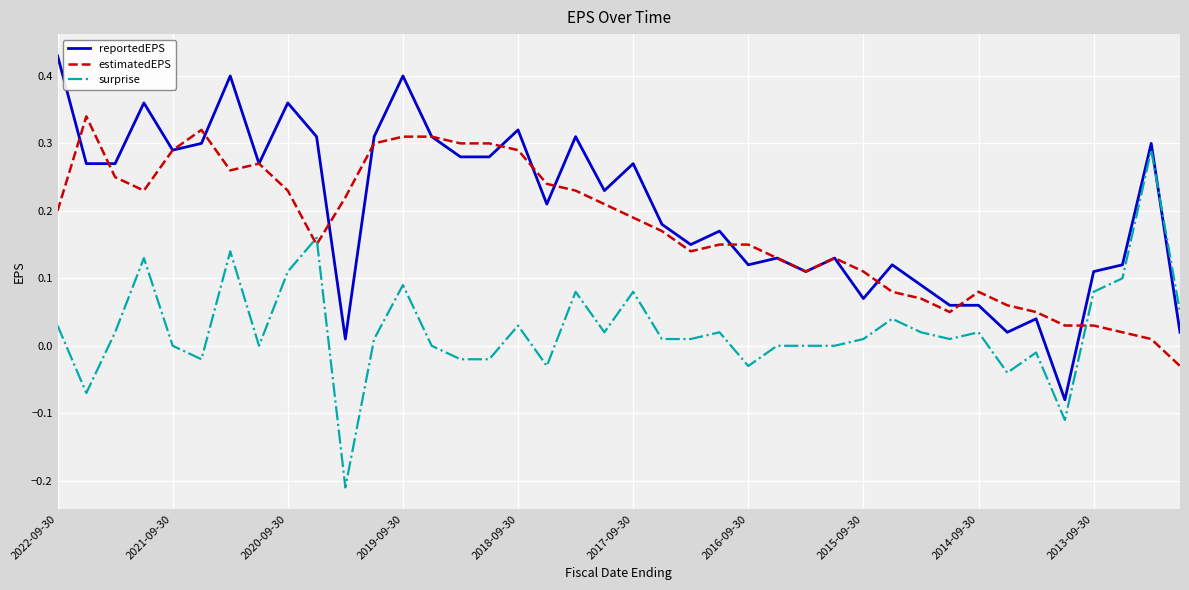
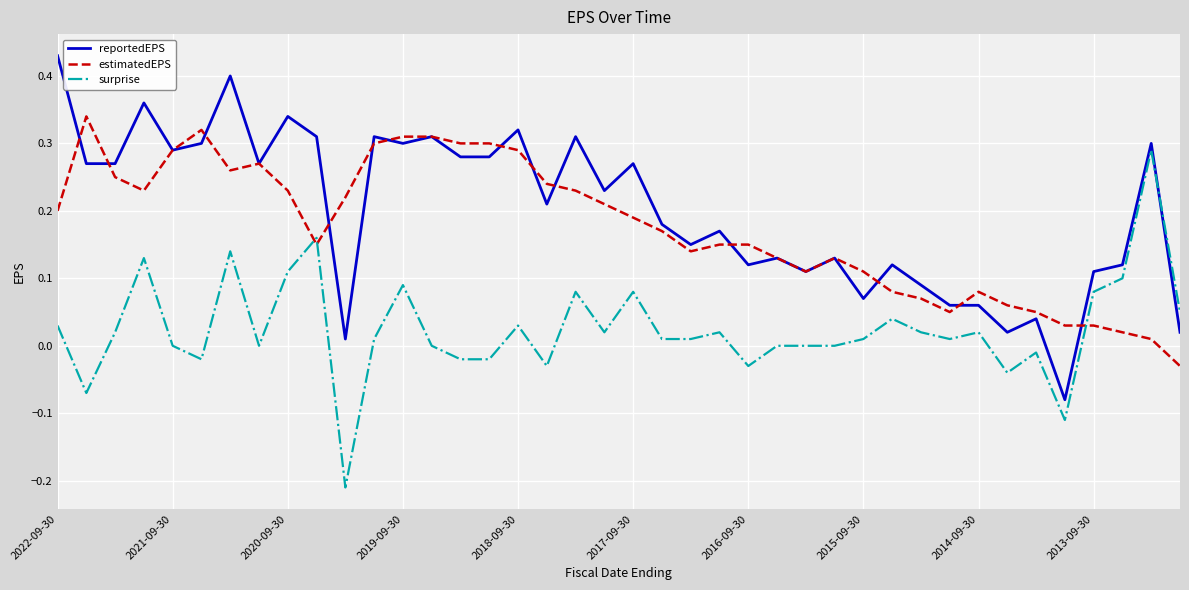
  {
    "reportedEPS": {
      "2022-09-30": 0.43,
-     "2020-09-30": 0.36,
-     "2019-09-30": 0.4,
+     "2020-09-30": 0.34,
+     "2019-09-30": 0.3,
      "2018-09-30": 0.32,
      "2017-09-30": 0.27,
      "2016-09-30": 0.12,
      "2015-09-30": 0.07,
      "2014-09-30": 0.06,
      "2013-09-30": 0.11
    },
    "estimatedEPS": {
      "2022-09-30": 0.20,
      "2020-09-30": 0.23,
      "2019-09-30": 0.31,
      "2018-09-30": 0.29,
      "2017-09-30": 0.19,
      "2016-09-30": 0.15,
      "2015-09-30": 0.11,
      "2014-09-30": 0.08,
      "2013-09-30": 0.03
    },
    "surprise": {
      "2022-09-30": 0.03,
      "2021-09-30": 0.00,
      "2020-09-30": 0.11,
      "2019-09-30": 0.09,
      "2018-09-30": 0.03,
      "2017-09-30": 0.08,
      "2016-09-30": -0.03,
      "2015-09-30": 0.01,
      "2014-09-30": 0.02,
      "2013-09-30": 0.08
    }
  }
